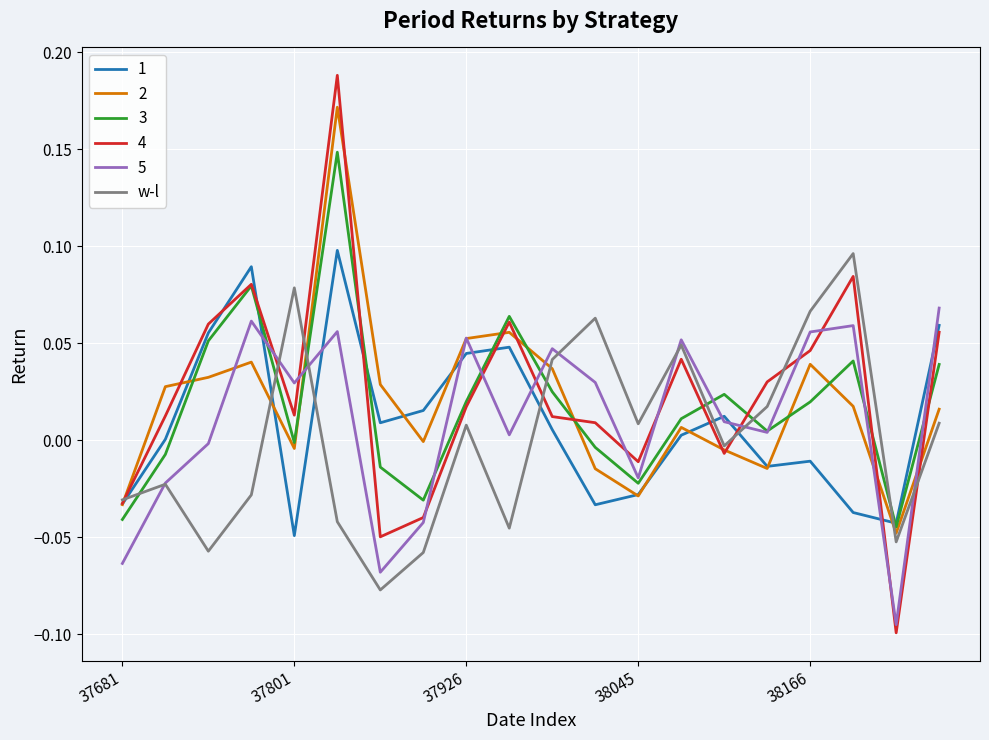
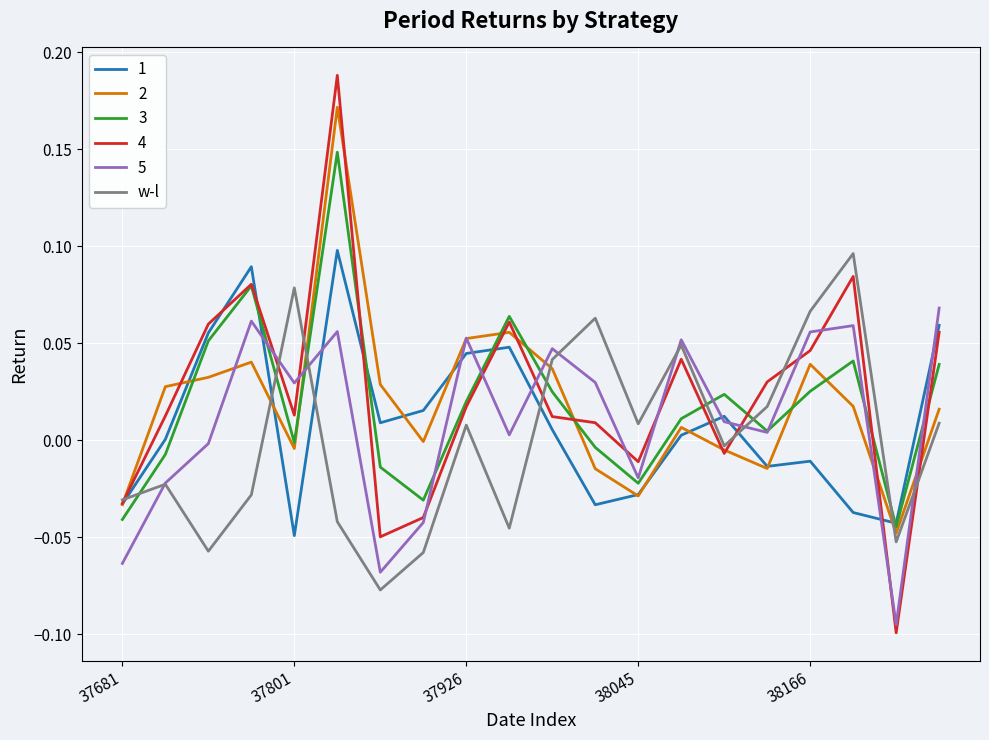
  {
    "1": {
      "37801": -0.049,
      "37926": 0.045,
      "38166": -0.011
    },
    "2": {
      "37801": -0.004,
      "38166": 0.039
    },
    "3": {
      "37681": -0.041,
      "37801": -0.001,
      "37926": 0.020,
      "38045": -0.022,
-     "38166": 0.020
+     "38166": 0.025
    },
    "4": {
      "37801": 0.013,
      "37926": 0.017,
      "38045": -0.011,
      "38166": 0.046
    },
    "5": {
      "37681": -0.063,
      "37801": 0.030,
      "38045": -0.019,
      "38166": 0.056
    },
    "w-l": {
      "37681": -0.031,
      "37801": 0.079,
      "37926": 0.008,
      "38045": 0.009,
      "38166": 0.067
    }
  }
